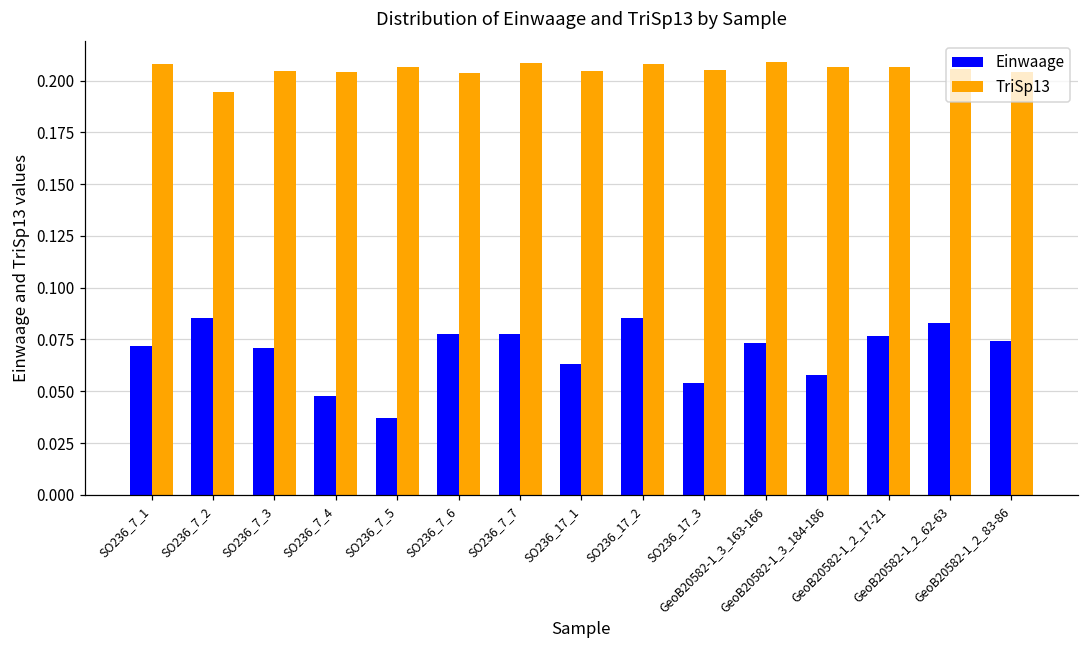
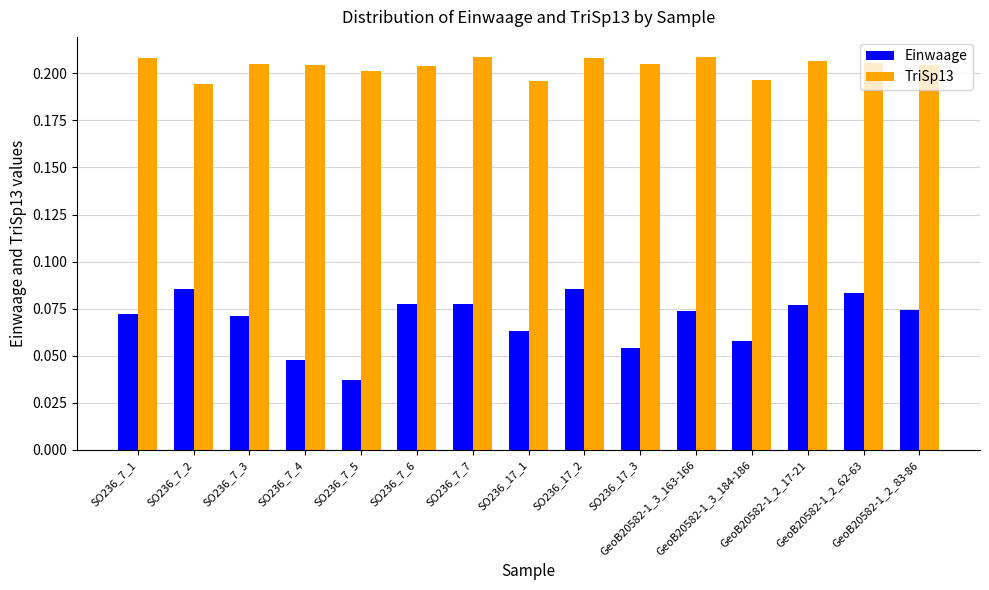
  {
    "Einwaage": {
      "SO236_7_1": 0.072,
      "SO236_7_2": 0.086,
      "SO236_7_3": 0.071,
      "SO236_7_4": 0.048,
      "SO236_7_5": 0.037,
      "SO236_7_6": 0.077,
      "SO236_7_7": 0.077,
      "SO236_17_1": 0.063,
      "SO236_17_2": 0.085,
      "SO236_17_3": 0.054,
      "GeoB20582-1_3_163-166": 0.073,
      "GeoB20582-1_3_184-186": 0.058,
      "GeoB20582-1_2_17-21": 0.077,
      "GeoB20582-1_2_62-63": 0.083,
      "GeoB20582-1_2_83-86": 0.074
    },
    "TriSp13": {
      "SO236_7_1": 0.208,
      "SO236_7_2": 0.194,
      "SO236_7_3": 0.205,
      "SO236_7_4": 0.204,
-     "SO236_7_5": 0.207,
+     "SO236_7_5": 0.201,
      "SO236_7_6": 0.204,
      "SO236_7_7": 0.209,
-     "SO236_17_1": 0.205,
+     "SO236_17_1": 0.196,
      "SO236_17_2": 0.208,
      "SO236_17_3": 0.205,
      "GeoB20582-1_3_163-166": 0.209,
-     "GeoB20582-1_3_184-186": 0.207,
+     "GeoB20582-1_3_184-186": 0.196,
      "GeoB20582-1_2_17-21": 0.206
    }
  }
